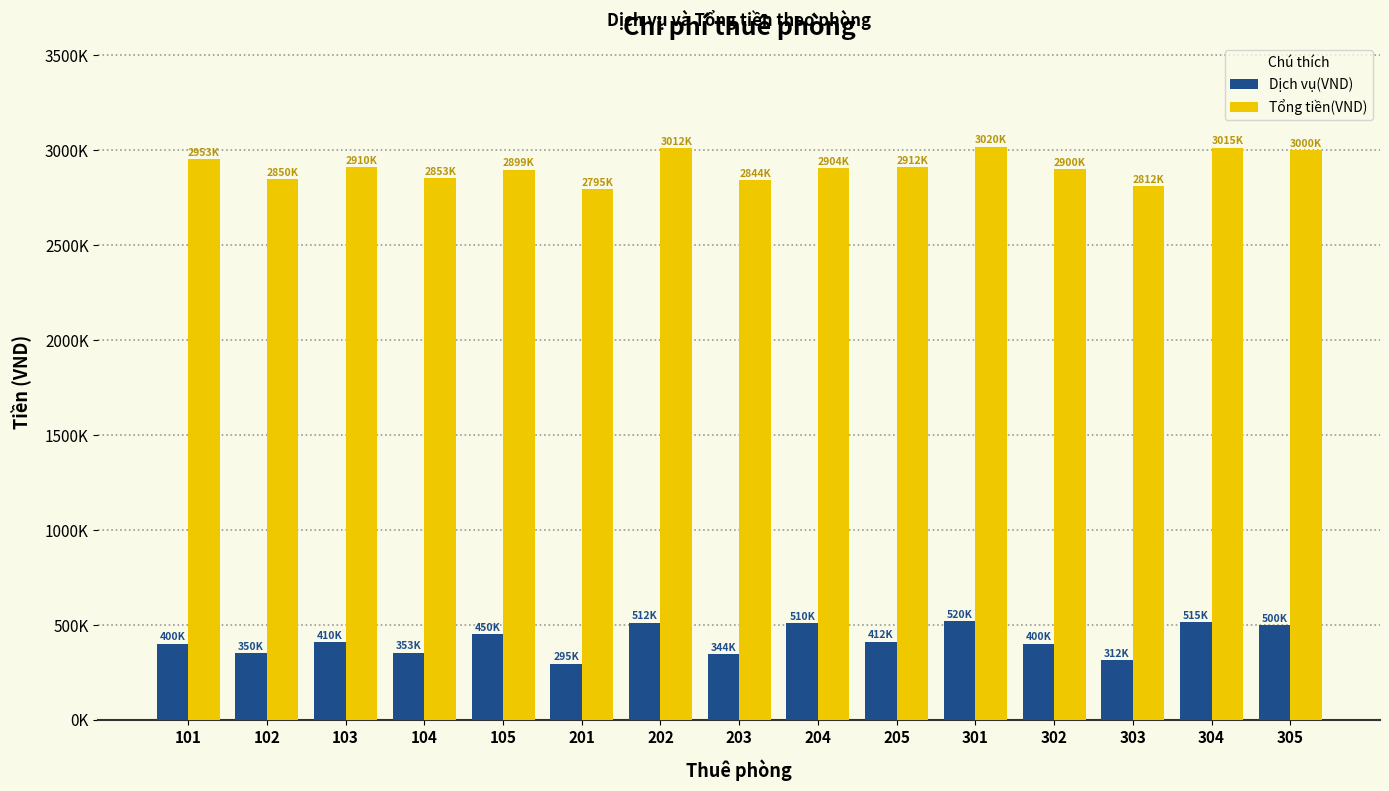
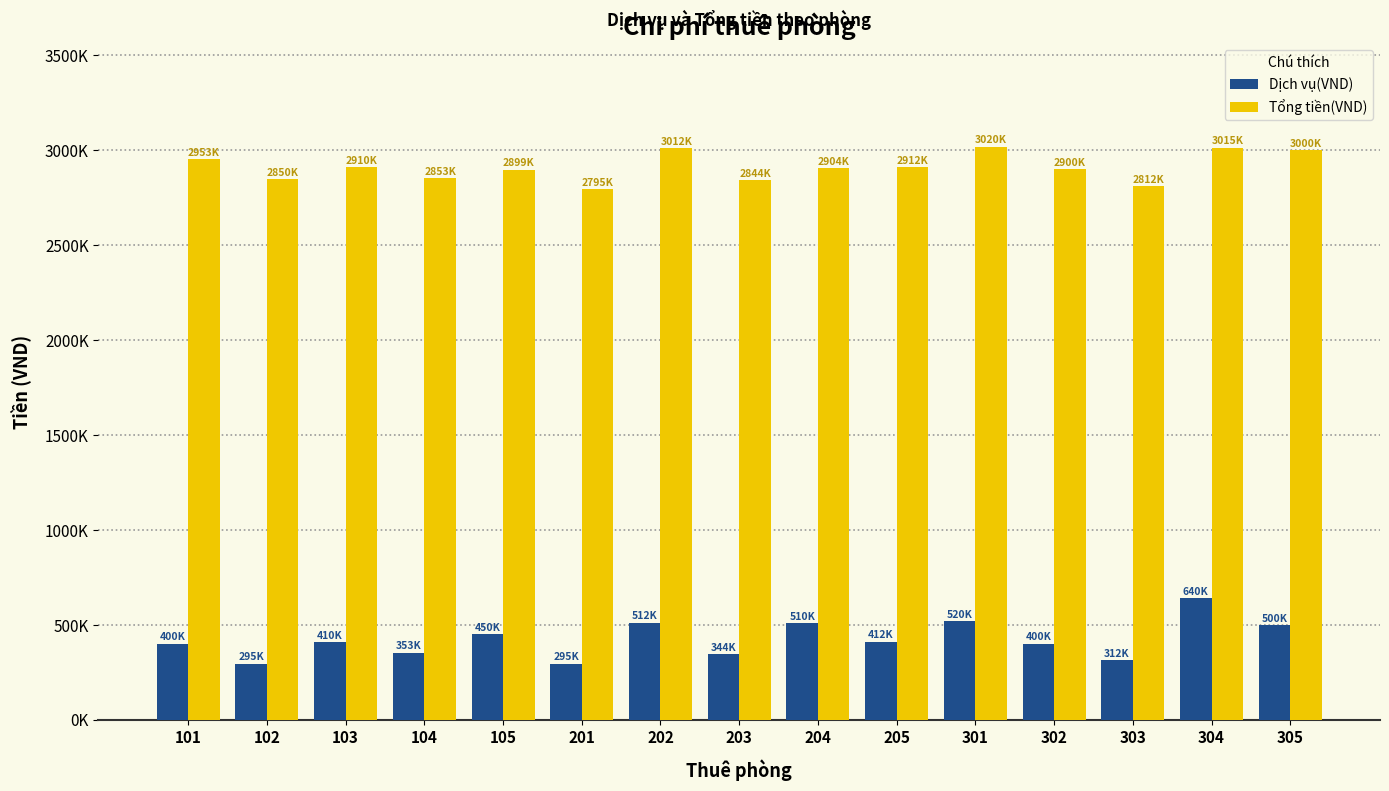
  {
    "Dịch vụ(VND)": {
      "101": "400K",
-     "102": "350K",
+     "102": "295K",
      "103": "410K",
      "104": "353K",
      "105": "450K",
      "201": "295K",
      "202": "512K",
      "203": "344K",
      "204": "510K",
      "205": "412K",
      "301": "520K",
      "302": "400K",
      "303": "312K",
-     "304": "515K",
+     "304": "640K",
      "305": "500K"
    },
    "Tổng tiền(VND)": {
      "102": "2850K",
      "103": "2910K",
      "104": "2853K",
      "105": "2899K",
      "201": "2795K",
      "202": "3012K",
      "203": "2844K",
      "205": "2912K",
      "301": "3020K",
      "302": "2900K",
      "303": "2812K",
      "304": "3015K",
      "305": "3000K"
    }
  }
